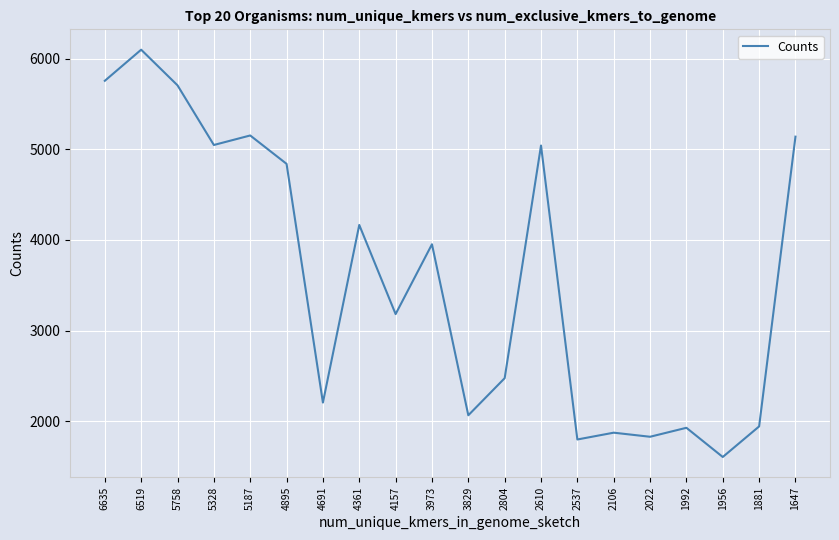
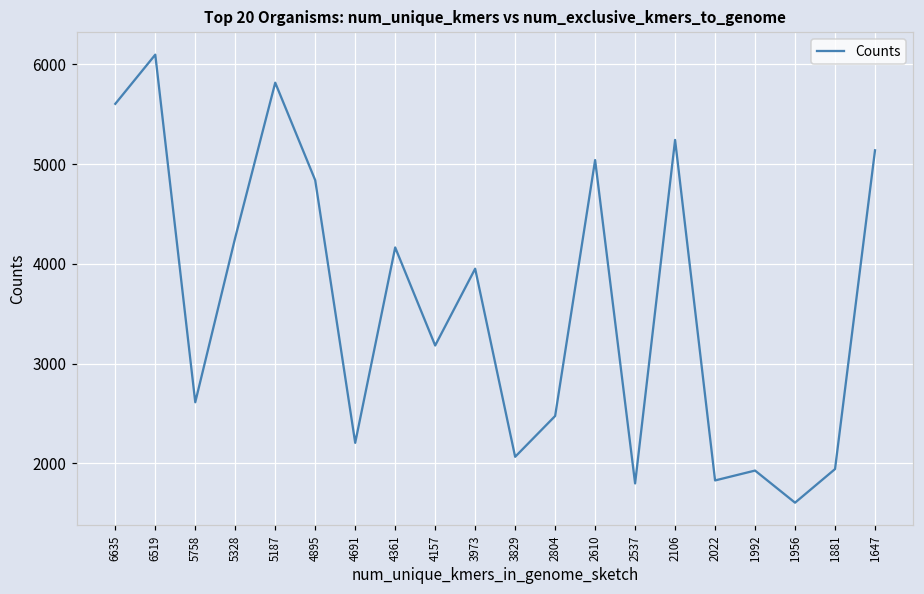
  {
-   "6635": 5800,
+   "6635": 5600,
    "6519": 6100,
-   "5758": 5700,
-   "5328": 5000,
-   "5187": 5200,
+   "5758": 2600,
+   "5328": 4300,
+   "5187": 5800,
    "4895": 4800,
    "4691": 2200,
    "4361": 4200,
    "4157": 3200,
    "3973": 4000,
    "3829": 2100,
    "2804": 2500,
    "2610": 5000,
    "2537": 1800,
-   "2106": 1900,
+   "2106": 5200,
    "2022": 1800,
    "1992": 1900,
    "1956": 1600,
    "1881": 1900,
    "1647": 5100
  }
